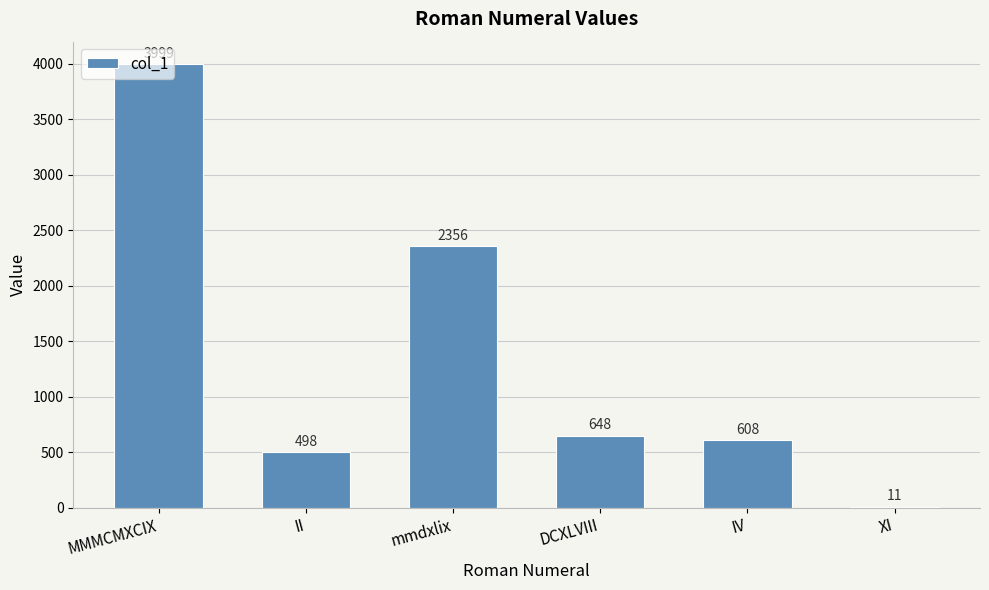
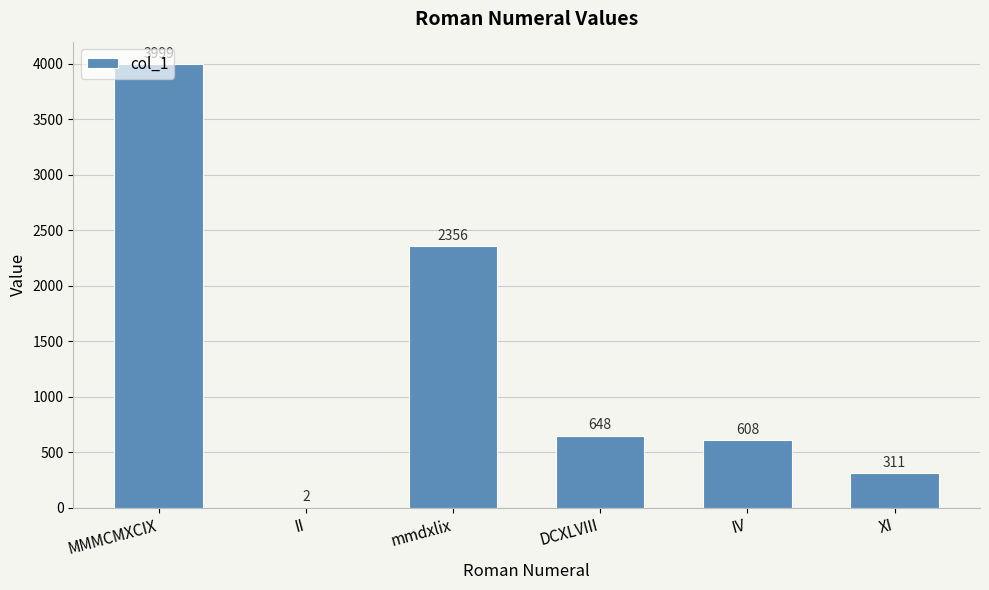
  {
-   "II": 498,
+   "II": 2,
    "mmdxlix": 2356,
    "DCXLVIII": 648,
    "IV": 608,
-   "XI": 11
+   "XI": 311
  }
